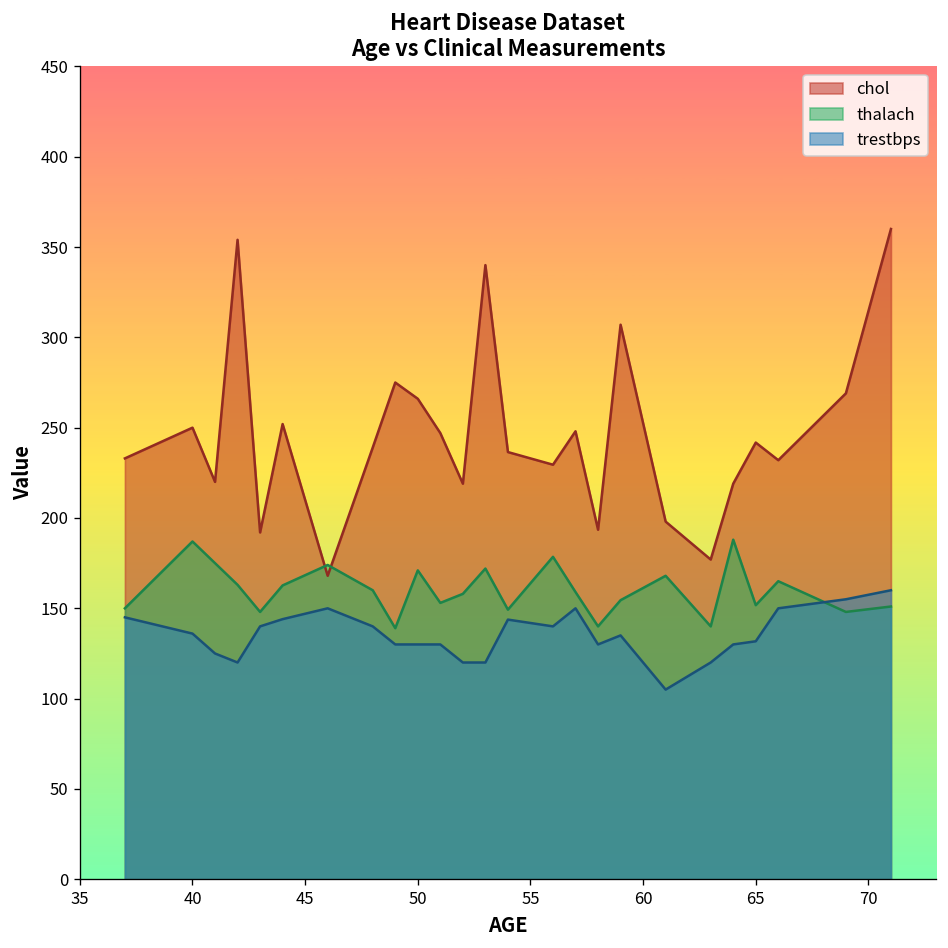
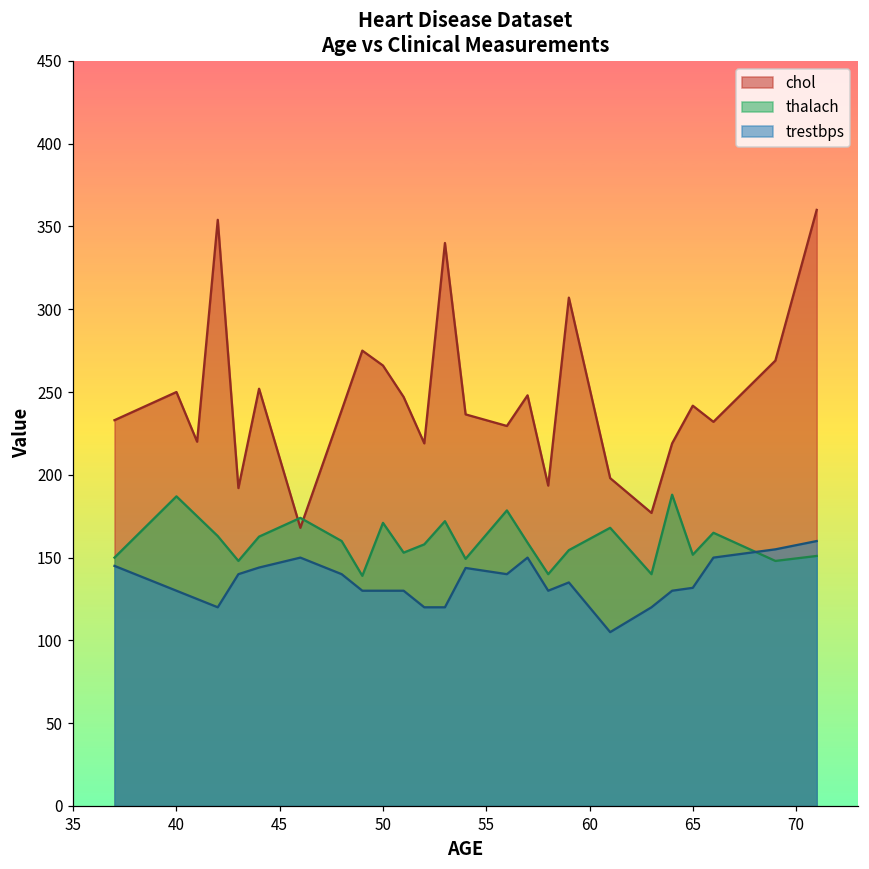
  {
    "chol": {
      "40": 250,
      "50": 266,
      "65": 242
    },
    "thalach": {
      "40": 187,
      "50": 171,
      "65": 152
    },
    "trestbps": {
-     "40": 136,
+     "40": 130,
      "50": 130,
      "65": 132
    }
  }
